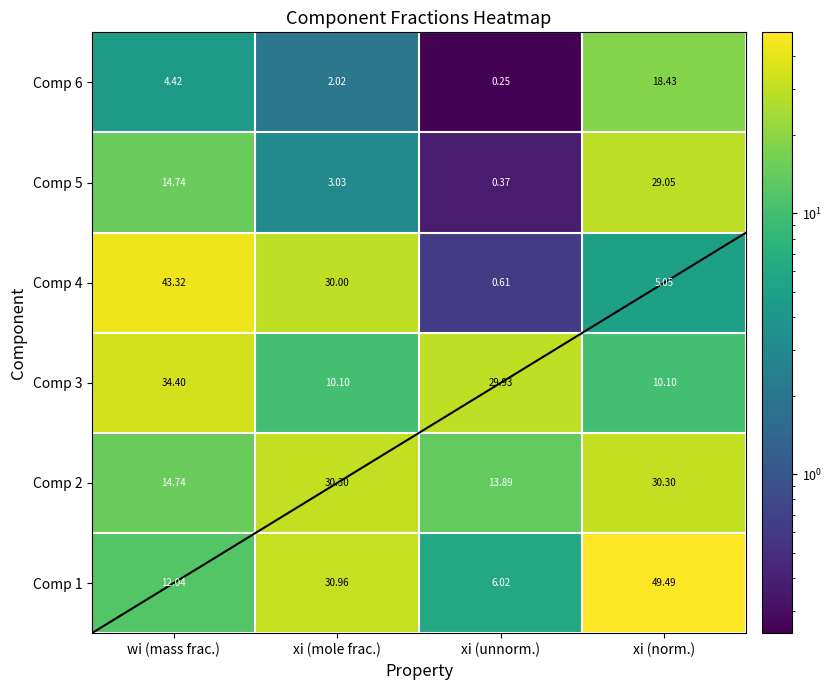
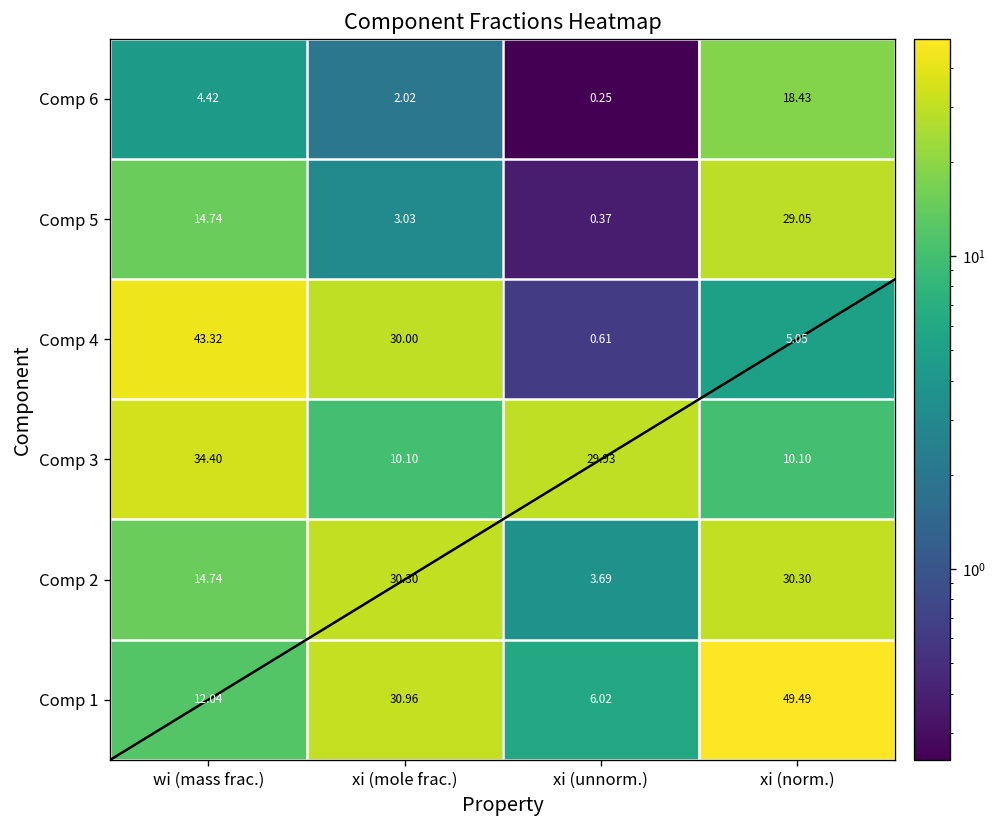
  {
    "Comp 6": {
      "wi (mass frac.)": 4.42,
      "xi (mole frac.)": 2.02,
      "xi (unnorm.)": 0.25,
      "xi (norm.)": 18.43
    },
    "Comp 5": {
      "wi (mass frac.)": 14.74,
      "xi (mole frac.)": 3.03,
      "xi (unnorm.)": 0.37,
      "xi (norm.)": 29.05
    },
    "Comp 4": {
      "wi (mass frac.)": 43.32,
      "xi (mole frac.)": 30.00,
      "xi (unnorm.)": 0.61,
      "xi (norm.)": 5.05
    },
    "Comp 3": {
      "wi (mass frac.)": 34.40,
      "xi (mole frac.)": 10.10,
      "xi (unnorm.)": 29.93,
      "xi (norm.)": 10.10
    },
    "Comp 2": {
      "wi (mass frac.)": 14.74,
      "xi (mole frac.)": 30.30,
-     "xi (unnorm.)": 13.89,
+     "xi (unnorm.)": 3.69,
      "xi (norm.)": 30.30
    },
    "Comp 1": {
      "wi (mass frac.)": 12.04,
      "xi (mole frac.)": 30.96,
      "xi (unnorm.)": 6.02,
      "xi (norm.)": 49.49
    }
  }
